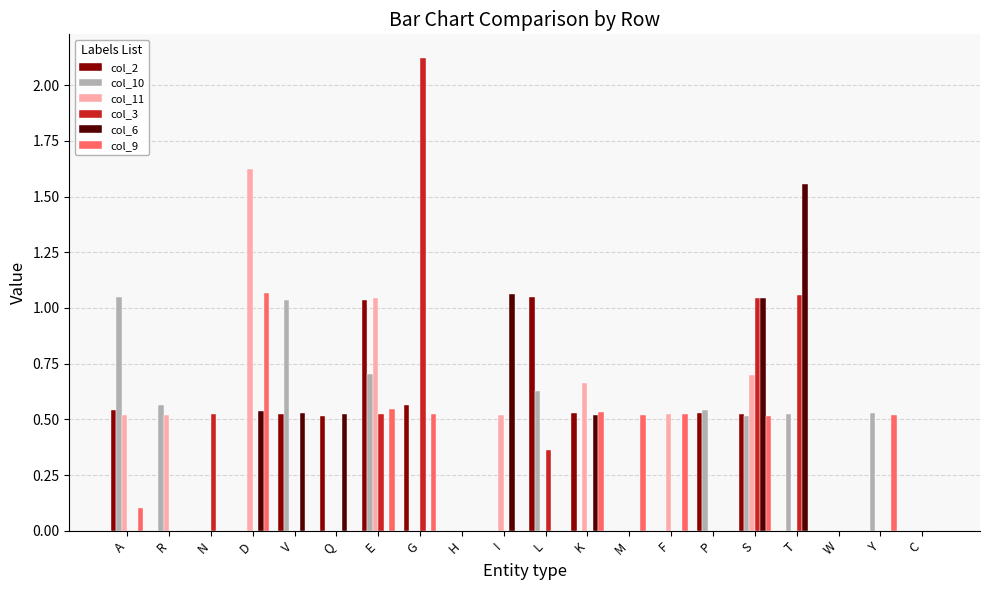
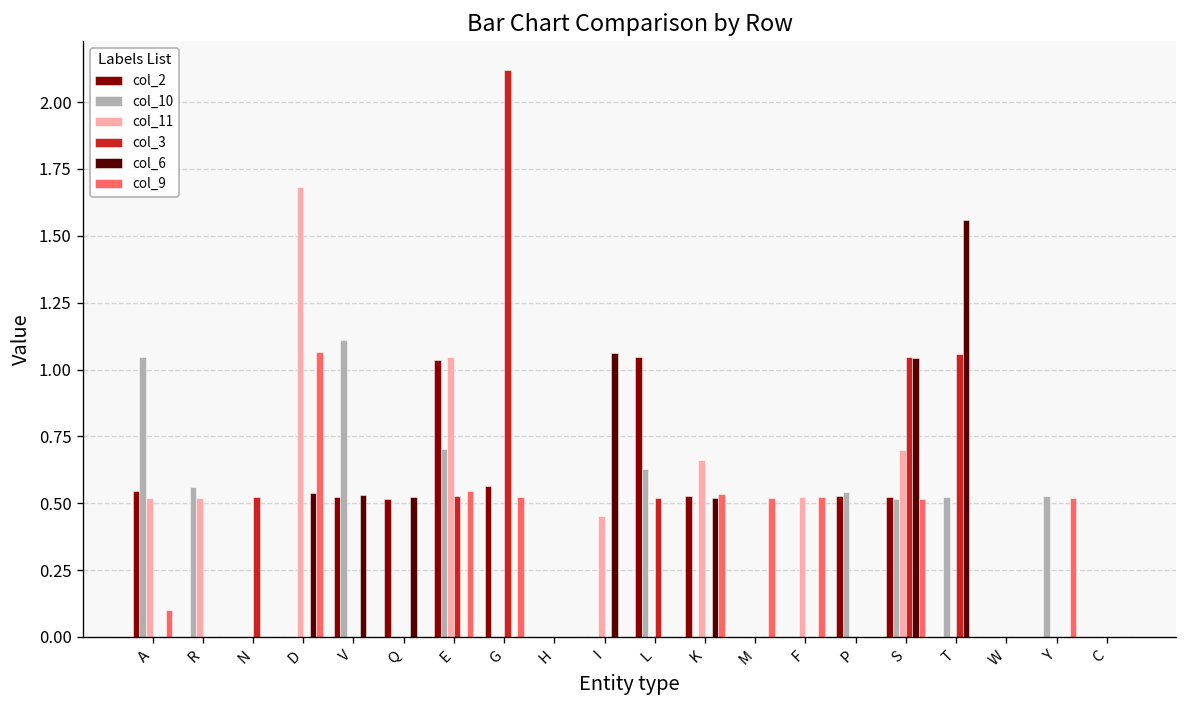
  {
    "col_10": {
      "A": 1.05,
      "R": 0.56,
      "N": 0.00,
      "D": 0.00,
-     "V": 1.04,
+     "V": 1.11,
      "Q": 0.00,
      "E": 0.70,
      "G": 0.00,
      "H": 0.00,
      "I": 0.00,
      "L": 0.63,
      "K": 0.00,
      "M": 0.00,
      "F": 0.00,
      "P": 0.54,
      "S": 0.52,
      "T": 0.52,
      "W": 0.00,
      "Y": 0.53,
      "C": 0.00
    },
    "col_11": {
      "A": 0.52,
      "R": 0.52,
      "N": 0.00,
-     "D": 1.62,
+     "D": 1.68,
      "V": 0.00,
      "Q": 0.00,
      "E": 1.05,
      "G": 0.00,
      "H": 0.00,
-     "I": 0.52,
+     "I": 0.45,
      "L": 0.00,
      "K": 0.66,
      "M": 0.00,
      "F": 0.52,
      "P": 0.00,
      "S": 0.70,
      "T": 0.00,
      "W": 0.00,
      "Y": 0.00,
      "C": 0.00
    },
    "col_3": {
      "A": 0.00,
      "R": 0.00,
      "N": 0.52,
      "D": 0.00,
      "V": 0.00,
      "Q": 0.00,
      "E": 0.53,
      "G": 2.12,
      "H": 0.00,
      "I": 0.00,
-     "L": 0.36,
+     "L": 0.52,
      "K": 0.00,
      "M": 0.00,
      "F": 0.00,
      "P": 0.00,
      "S": 1.05,
      "T": 1.06,
      "W": 0.00,
      "Y": 0.00,
      "C": 0.00
    },
    "col_9": {
      "A": 0.10,
      "R": 0.00,
      "N": 0.00,
      "D": 1.07,
      "V": 0.00,
      "Q": 0.00,
      "E": 0.55,
      "G": 0.52,
      "H": 0.00,
      "I": 0.00,
      "L": 0.00,
      "K": 0.53,
      "M": 0.52,
      "F": 0.53,
      "P": 0.00,
      "S": 0.52,
      "T": 0.00,
      "W": 0.00,
      "Y": 0.52,
      "C": 0.00
    }
  }
